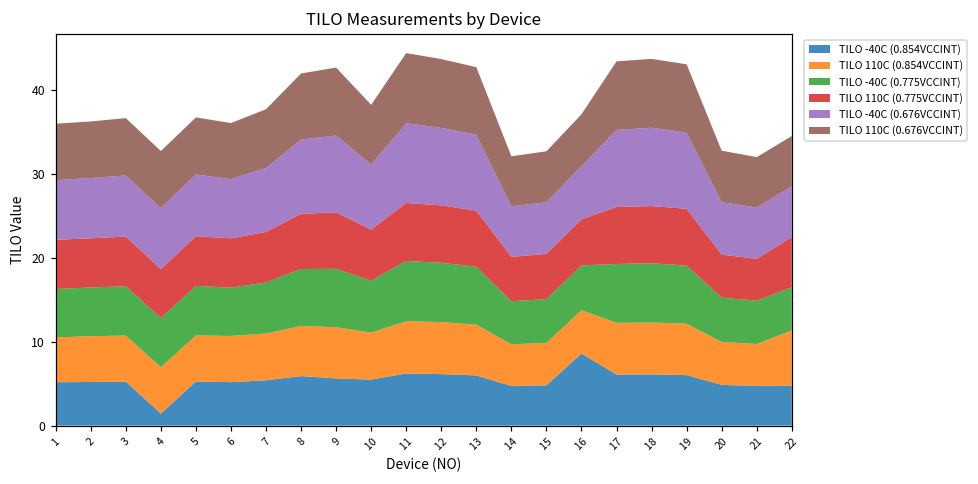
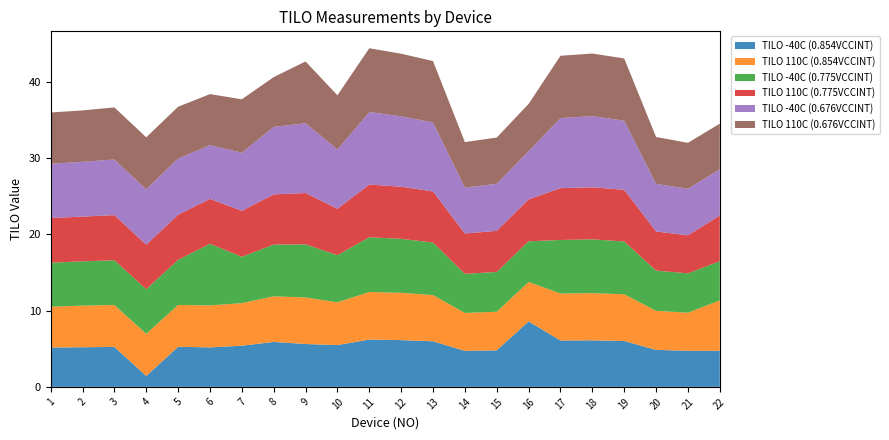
  {
    "TILO -40C (0.854VCCINT)": {
      "1": 5,
      "2": 5,
      "3": 5,
      "4": 1,
      "5": 5,
      "6": 5,
      "7": 5,
      "8": 6,
      "9": 6,
      "10": 5,
      "11": 6,
      "12": 6,
      "13": 6,
      "14": 5,
      "15": 5,
      "16": 9,
      "17": 6,
      "18": 6,
      "19": 6,
      "20": 5,
      "21": 5,
      "22": 5
    },
    "TILO 110C (0.854VCCINT)": {
      "1": 5,
      "2": 5,
      "3": 5,
      "4": 6,
      "5": 5,
      "6": 6,
      "7": 6,
      "8": 6,
      "9": 6,
      "10": 6,
      "11": 6,
      "12": 6,
      "13": 6,
      "14": 5,
      "15": 5,
      "16": 5,
      "17": 6,
      "18": 6,
      "19": 6,
      "20": 5,
      "21": 5,
      "22": 7
    },
    "TILO -40C (0.775VCCINT)": {
      "1": 6,
      "2": 6,
      "3": 6,
      "4": 6,
      "5": 6,
-     "6": 6,
+     "6": 8,
      "7": 6,
      "8": 7,
      "9": 7,
      "10": 6,
      "11": 7,
      "12": 7,
      "13": 7,
      "14": 5,
      "15": 5,
      "16": 5,
      "17": 7,
      "18": 7,
      "19": 7,
      "20": 5,
      "21": 5,
      "22": 5
    },
    "TILO 110C (0.775VCCINT)": {
      "1": 6,
      "2": 6,
      "3": 6,
      "4": 6,
      "5": 6,
      "6": 6,
      "7": 6,
      "8": 7,
      "9": 7,
      "10": 6,
      "11": 7,
      "12": 7,
      "13": 7,
      "14": 5,
      "15": 5,
      "16": 5,
      "17": 7,
      "18": 7,
      "19": 7,
      "20": 5,
      "21": 5,
      "22": 6
    },
    "TILO -40C (0.676VCCINT)": {
      "1": 7,
      "2": 7,
      "3": 7,
      "4": 7,
      "5": 7,
      "6": 7,
      "7": 8,
      "8": 9,
      "9": 9,
      "10": 8,
      "11": 9,
      "12": 9,
      "13": 9,
      "14": 6,
      "15": 6,
      "16": 6,
      "17": 9,
      "18": 9,
      "19": 9,
      "20": 6,
      "21": 6,
      "22": 6
    },
    "TILO 110C (0.676VCCINT)": {
      "1": 7,
      "2": 7,
      "3": 7,
      "4": 7,
      "5": 7,
      "6": 7,
      "7": 7,
-     "8": 8,
+     "8": 7,
      "9": 8,
      "10": 7,
      "11": 8,
      "12": 8,
      "13": 8,
      "14": 6,
      "15": 6,
      "16": 6,
      "17": 8,
      "18": 8,
      "19": 8,
      "20": 6,
      "21": 6,
      "22": 6
    }
  }
